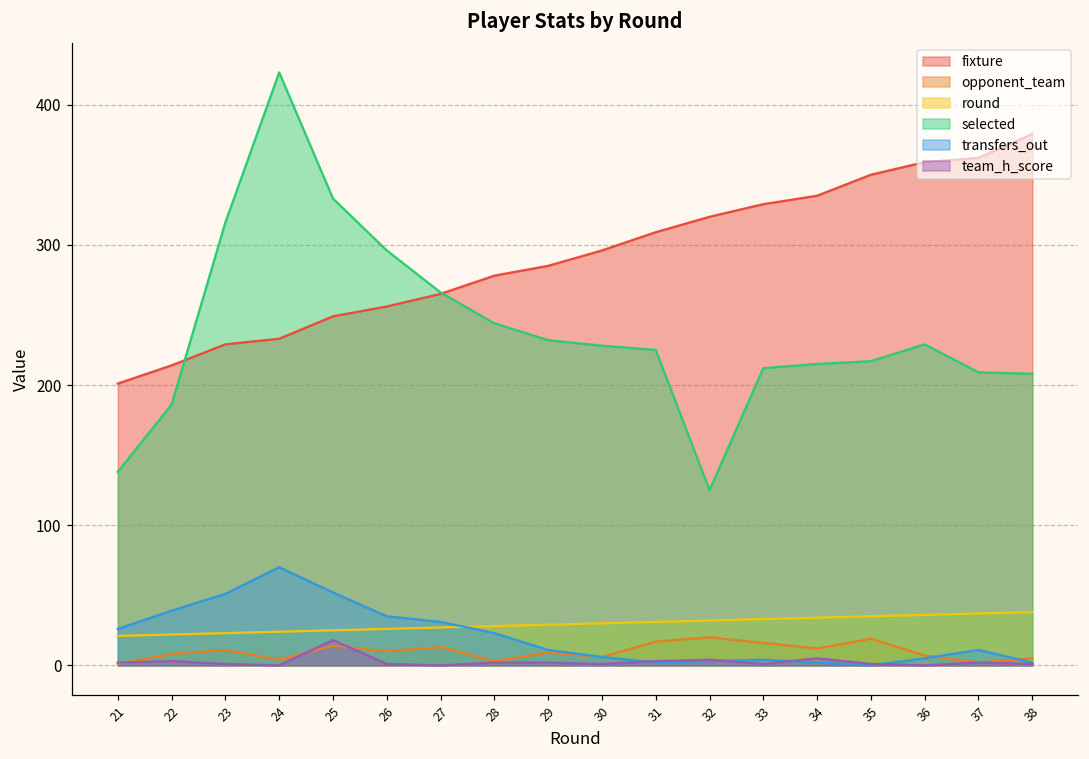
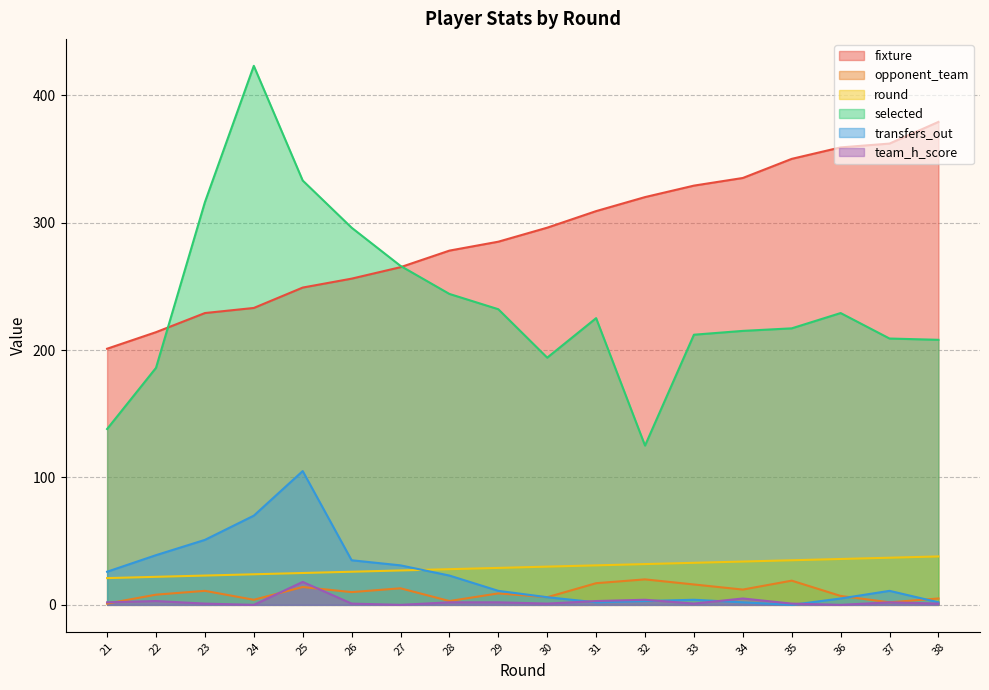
  {
    "selected": {
      "21": 138,
      "22": 186,
      "23": 316,
      "24": 423,
      "25": 333,
      "26": 296,
      "28": 244,
      "29": 232,
-     "30": 228,
+     "30": 194,
      "31": 225,
      "32": 125,
      "33": 212,
      "34": 215,
      "35": 217,
      "36": 229,
      "37": 209,
      "38": 208
    },
    "transfers_out": {
      "21": 26,
      "22": 39,
      "23": 51,
      "24": 70,
-     "25": 52,
+     "25": 105,
      "26": 35,
      "27": 31,
      "28": 23,
      "29": 11,
      "33": 4,
      "34": 2,
      "36": 5,
      "37": 11
    },
    "team_h_score": {
      "22": 3,
      "23": 1,
      "24": 0,
      "25": 18,
      "26": 1,
      "27": 0,
      "29": 2,
      "30": 1,
      "33": 1,
      "34": 5,
      "36": 0
    }
  }
